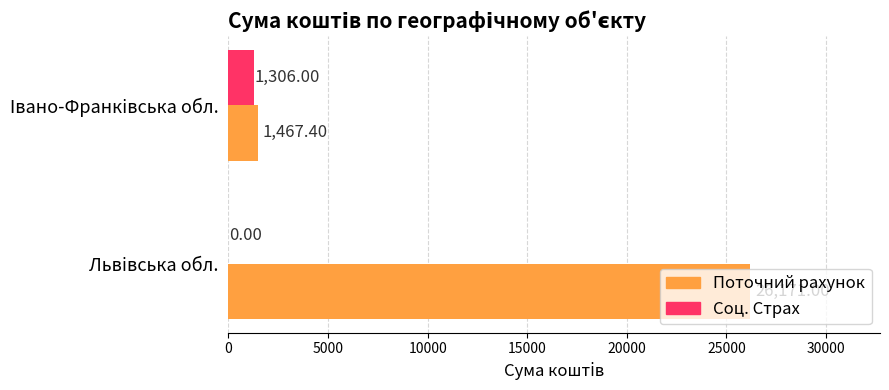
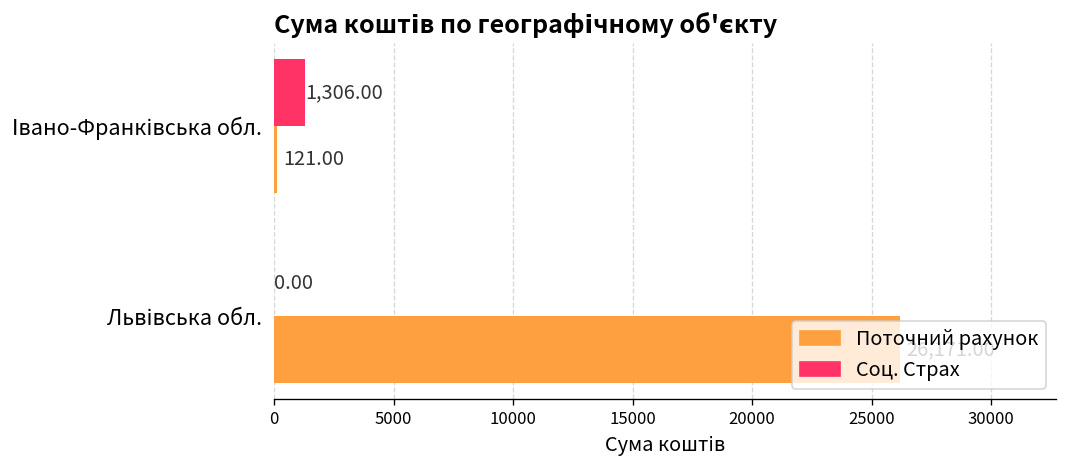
  {
    "Поточний рахунок": {
-     "Івано-Франківська обл.": "1,467.40"
+     "Івано-Франківська обл.": "121.00"
    },
    "Соц. Страх": {
      "Івано-Франківська обл.": "1,306.00",
      "Львівська обл.": "0.00"
    }
  }
